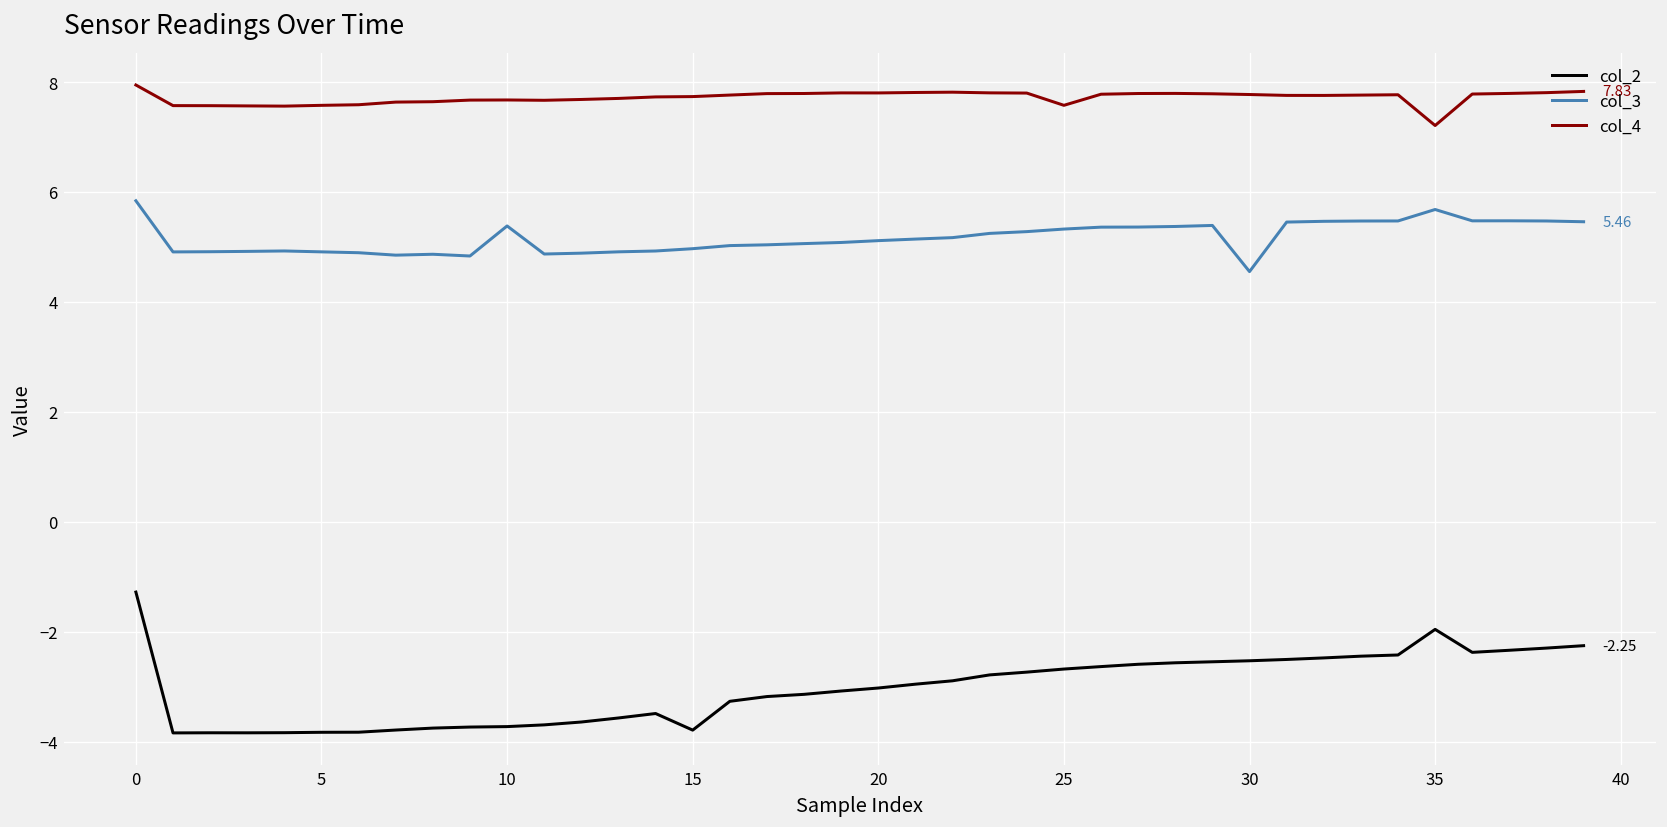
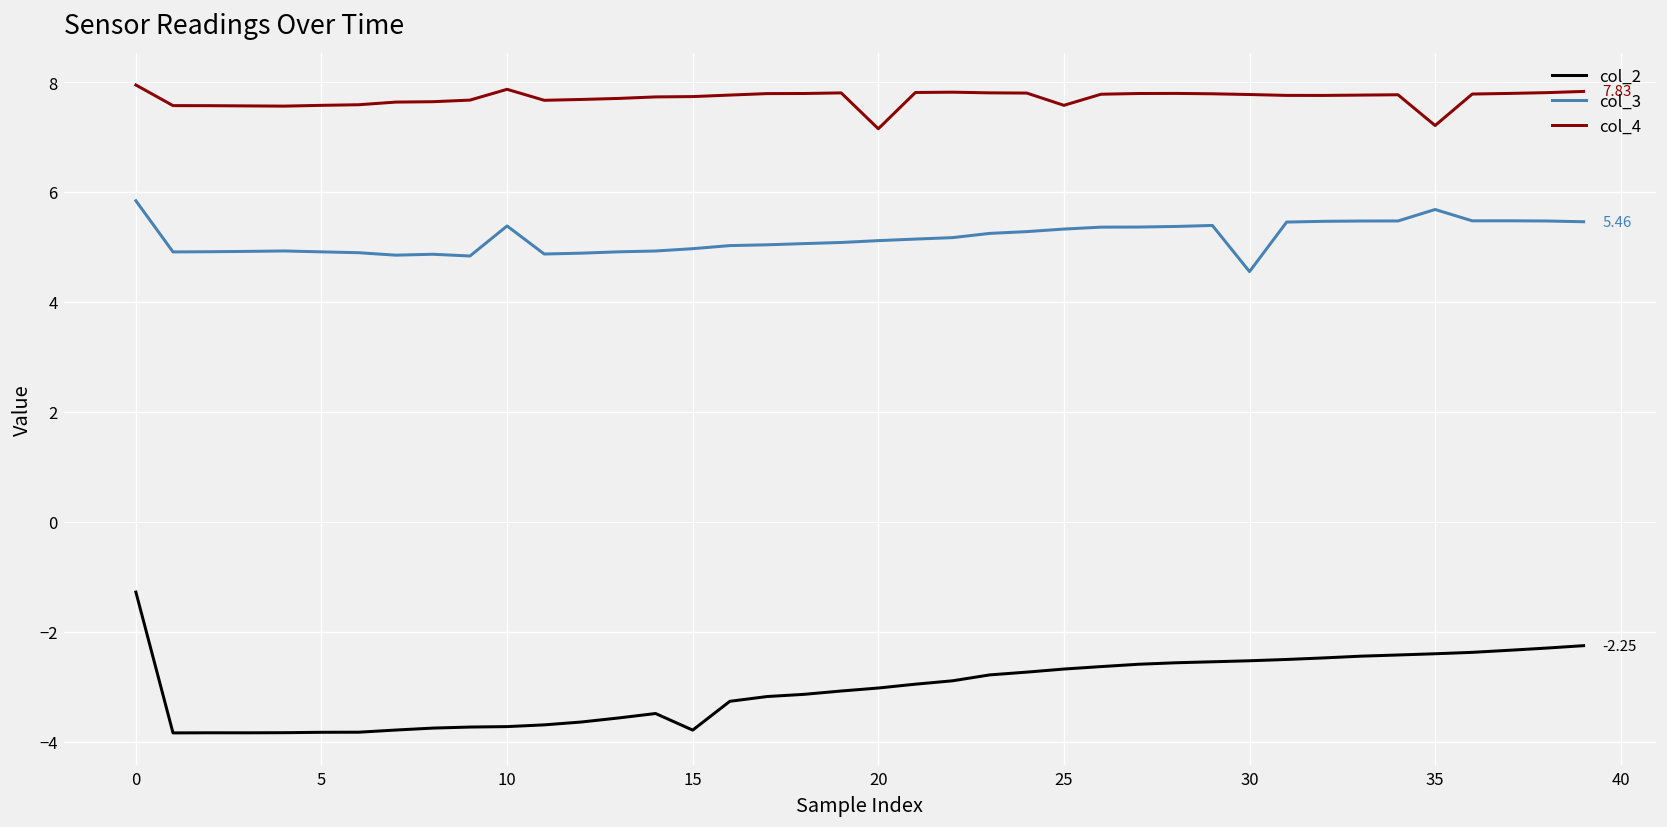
  {
    "col_2": {
      "0": -1.3,
      "5": -3.8,
      "10": -3.7,
      "15": -3.8,
      "20": -3.0,
      "25": -2.7,
      "30": -2.5,
-     "35": -2.0
+     "35": -2.4
    },
    "col_3": {
      "0": 5.8,
      "5": 4.9,
      "10": 5.4,
      "15": 5.0,
      "20": 5.1,
      "25": 5.3,
      "30": 4.6,
      "35": 5.7
    },
    "col_4": {
      "0": 7.9,
      "5": 7.6,
-     "10": 7.7,
+     "10": 7.9,
      "15": 7.7,
-     "20": 7.8,
+     "20": 7.1,
      "25": 7.6,
      "30": 7.8,
      "35": 7.2
    }
  }
